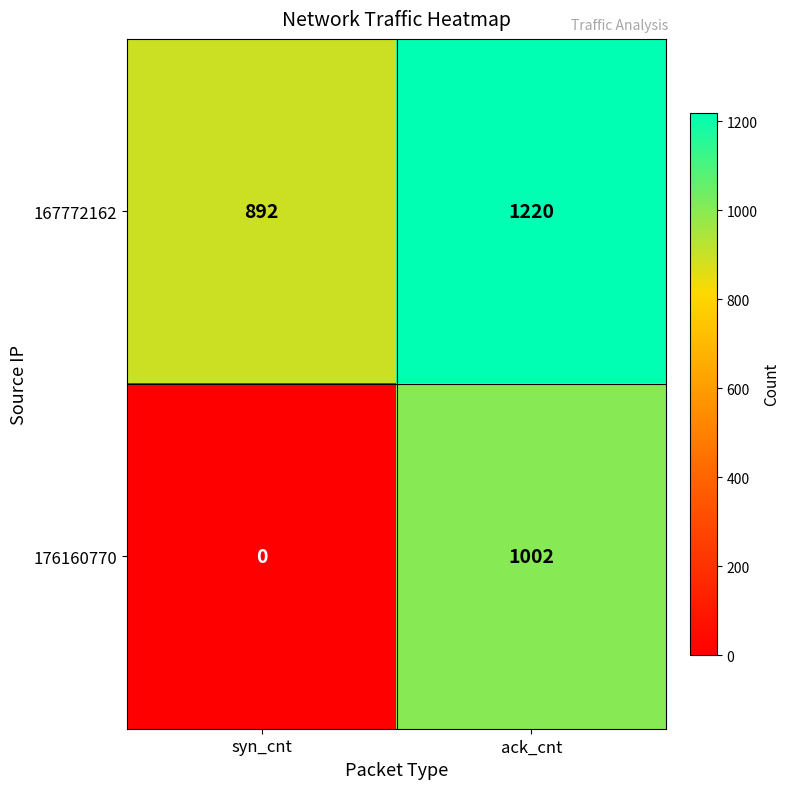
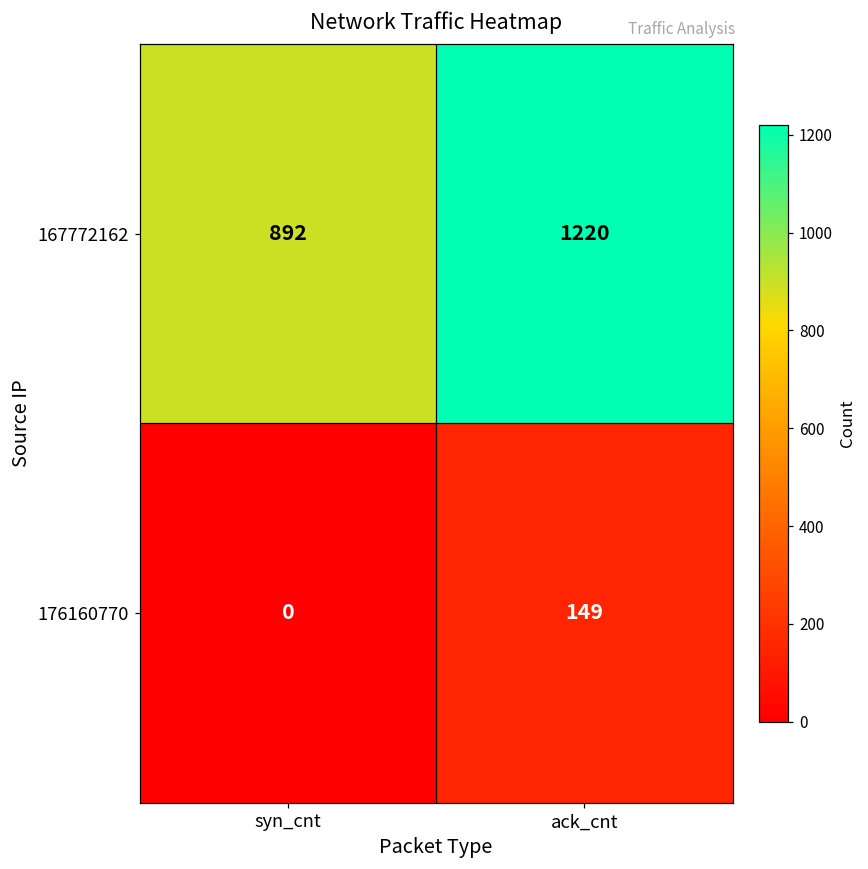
  {
    "167772162": {
      "syn_cnt": 892,
      "ack_cnt": 1220
    },
    "176160770": {
      "syn_cnt": 0,
-     "ack_cnt": 1002
+     "ack_cnt": 149
    }
  }
